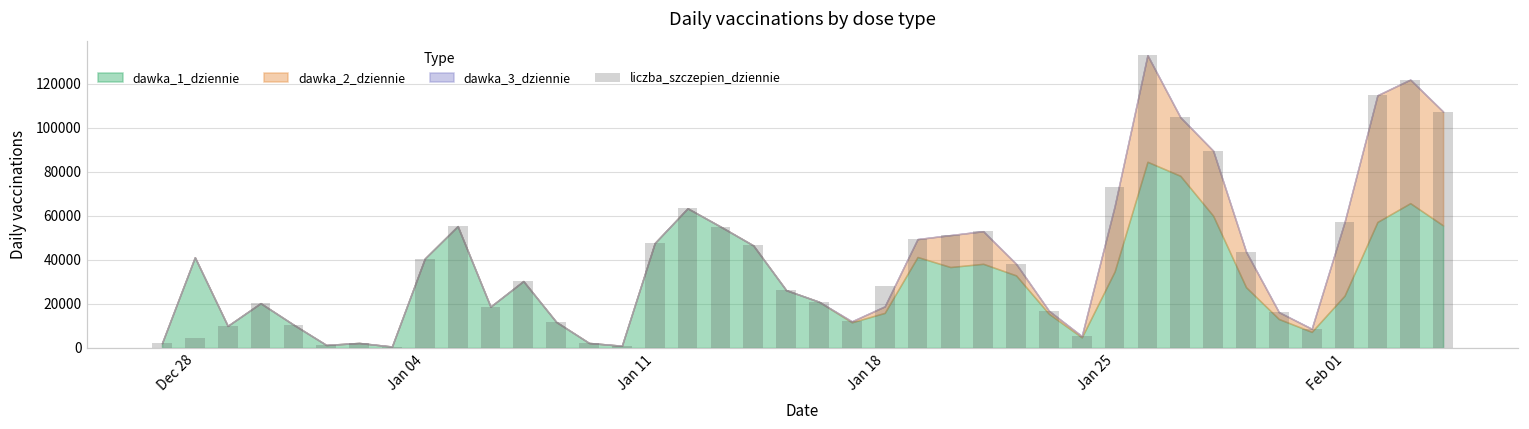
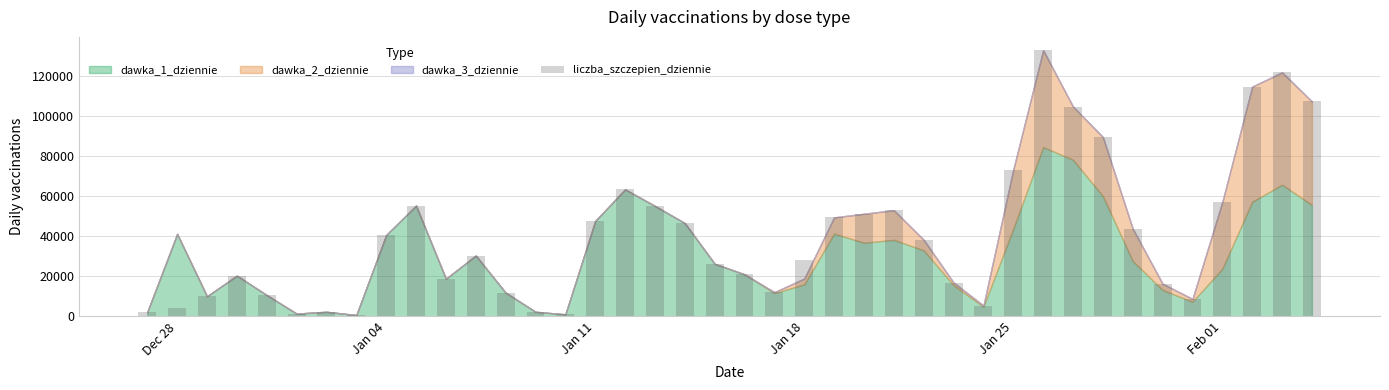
  {
    "dawka_1_dziennie": {
      "Jan 18": 16000,
-     "Jan 25": 35000,
+     "Jan 25": 44000,
      "Feb 01": 24000
    }
  }
